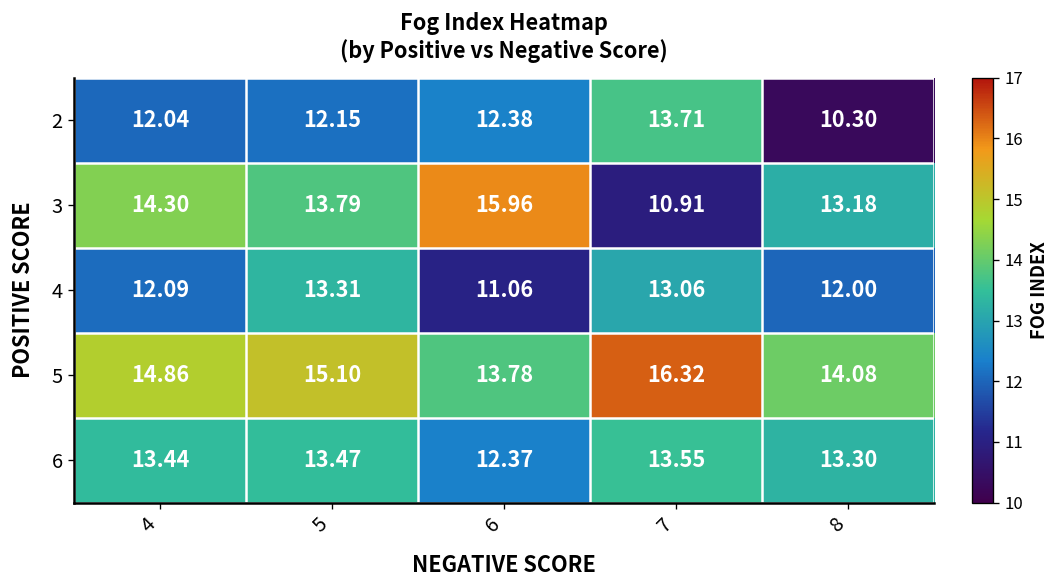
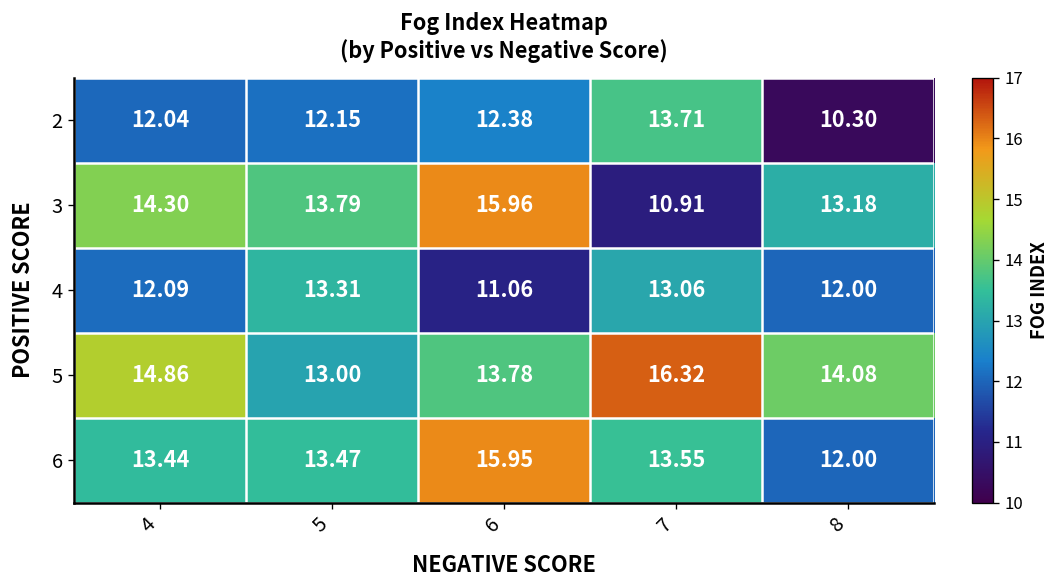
  {
    "2": {
      "4": 12.04,
      "5": 12.15,
      "6": 12.38,
      "7": 13.71,
      "8": 10.30
    },
    "3": {
      "4": 14.30,
      "5": 13.79,
      "6": 15.96,
      "7": 10.91,
      "8": 13.18
    },
    "4": {
      "4": 12.09,
      "5": 13.31,
      "6": 11.06,
      "7": 13.06,
      "8": 12.00
    },
    "5": {
      "4": 14.86,
-     "5": 15.10,
+     "5": 13.00,
      "6": 13.78,
      "7": 16.32,
      "8": 14.08
    },
    "6": {
      "4": 13.44,
      "5": 13.47,
-     "6": 12.37,
+     "6": 15.95,
      "7": 13.55,
-     "8": 13.30
+     "8": 12.00
    }
  }
